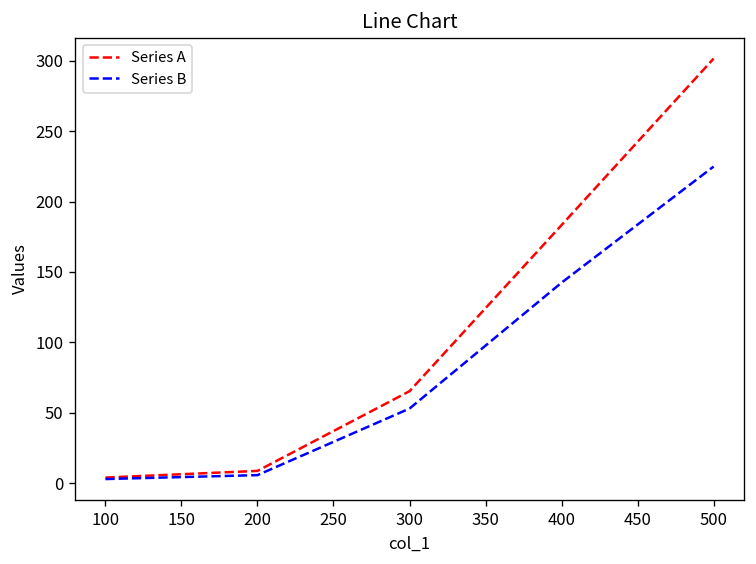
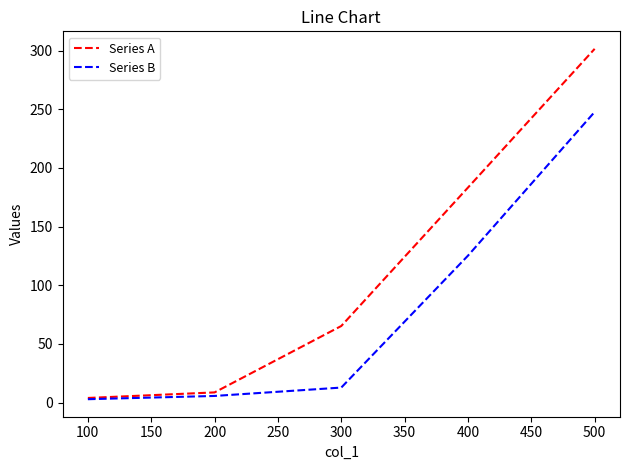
  {
    "Series A": {
      "200": 9,
      "300": 65,
      "400": 183,
      "500": 302
    },
    "Series B": {
      "200": 6,
-     "300": 53,
-     "400": 142,
-     "500": 225
+     "300": 13,
+     "400": 125,
+     "500": 248
    }
  }
